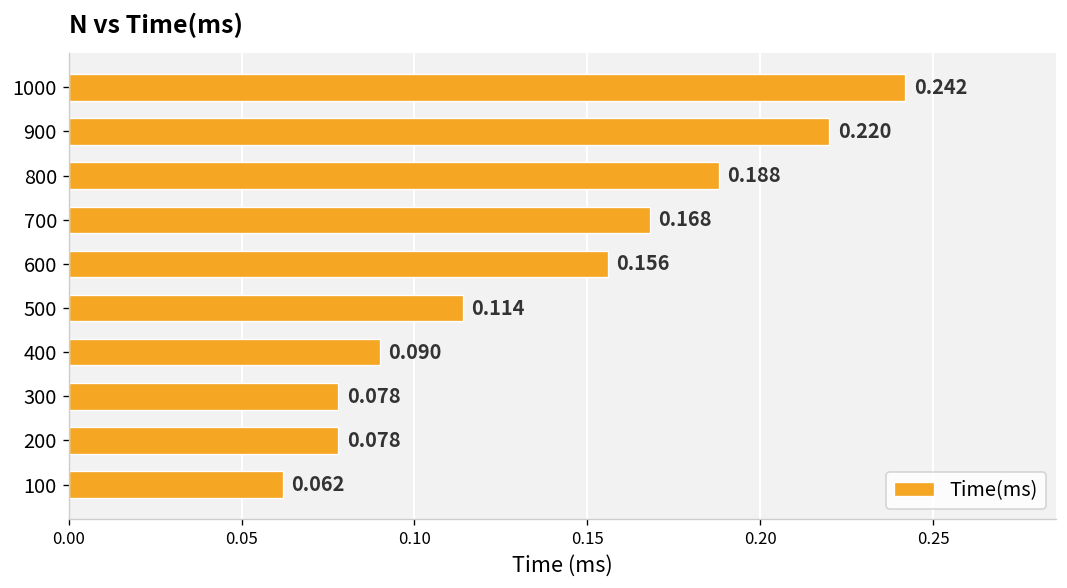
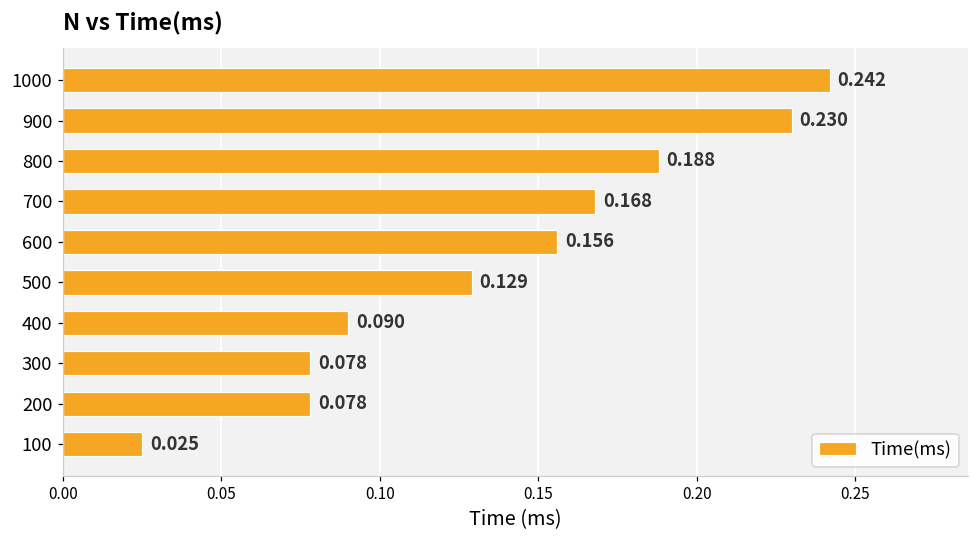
  {
    "1000": 0.242,
-   "900": 0.220,
+   "900": 0.230,
    "800": 0.188,
    "700": 0.168,
    "600": 0.156,
-   "500": 0.114,
+   "500": 0.129,
    "400": 0.090,
    "300": 0.078,
    "200": 0.078,
-   "100": 0.062
+   "100": 0.025
  }
